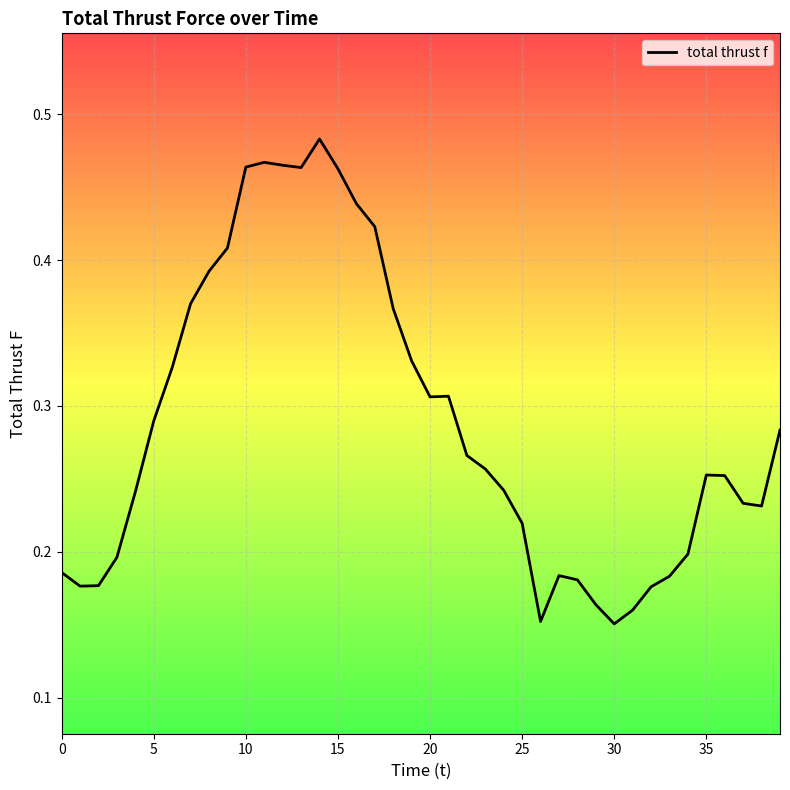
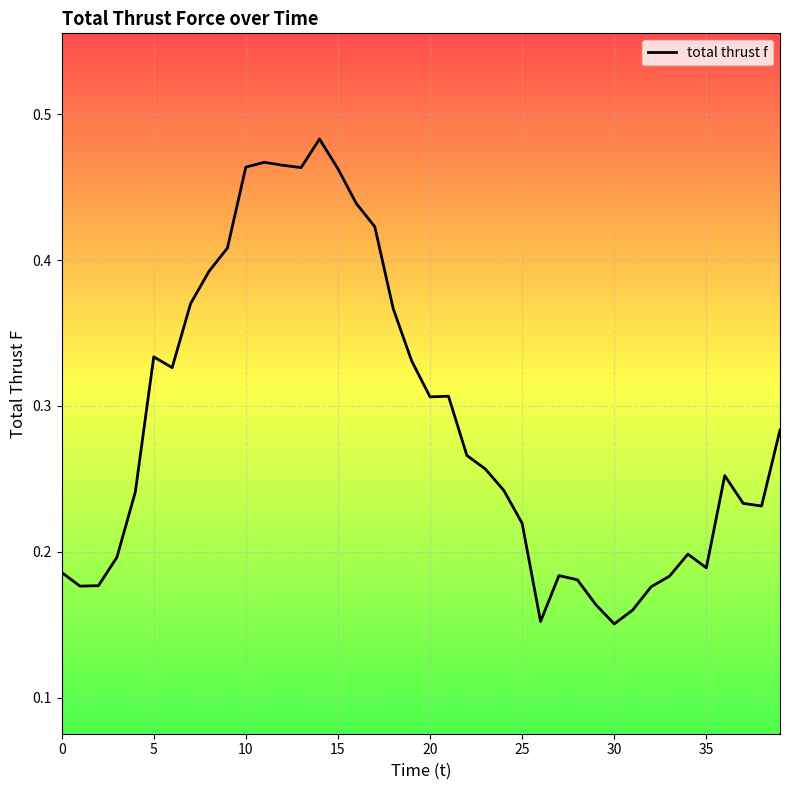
  {
    "0": 0.186,
-   "5": 0.290,
+   "5": 0.334,
    "10": 0.464,
    "15": 0.463,
    "20": 0.306,
    "25": 0.220,
    "30": 0.151,
-   "35": 0.253
+   "35": 0.189
  }
